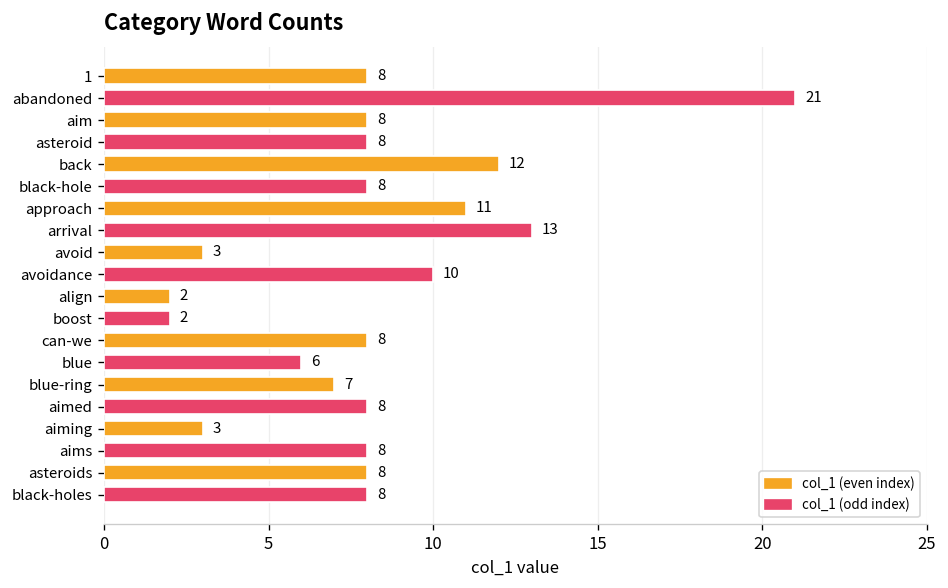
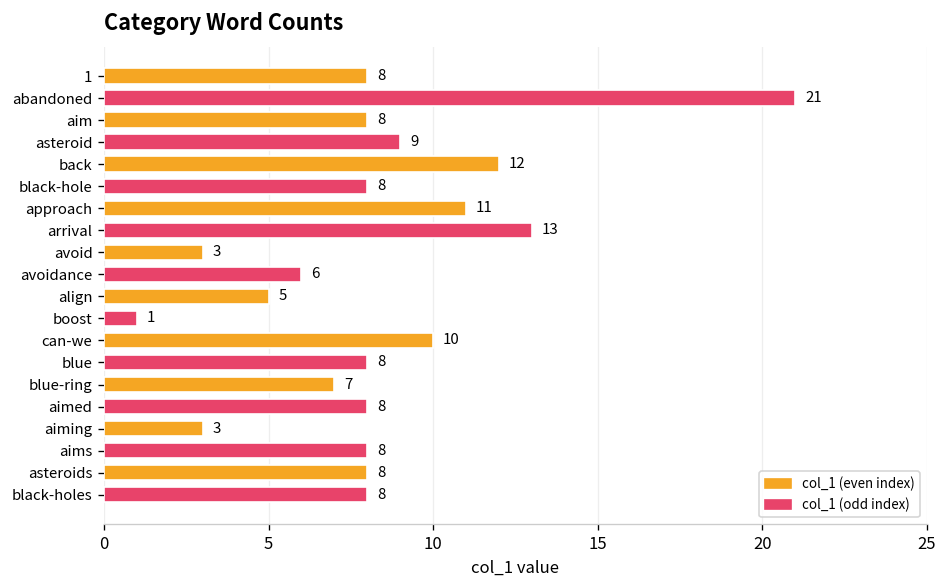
  {
    "1": 8,
    "abandoned": 21,
    "aim": 8,
-   "asteroid": 8,
+   "asteroid": 9,
    "back": 12,
    "black-hole": 8,
    "approach": 11,
    "arrival": 13,
    "avoid": 3,
-   "avoidance": 10,
-   "align": 2,
-   "boost": 2,
-   "can-we": 8,
-   "blue": 6,
+   "avoidance": 6,
+   "align": 5,
+   "boost": 1,
+   "can-we": 10,
+   "blue": 8,
    "blue-ring": 7,
    "aimed": 8,
    "aiming": 3,
    "aims": 8,
    "asteroids": 8,
    "black-holes": 8
  }
